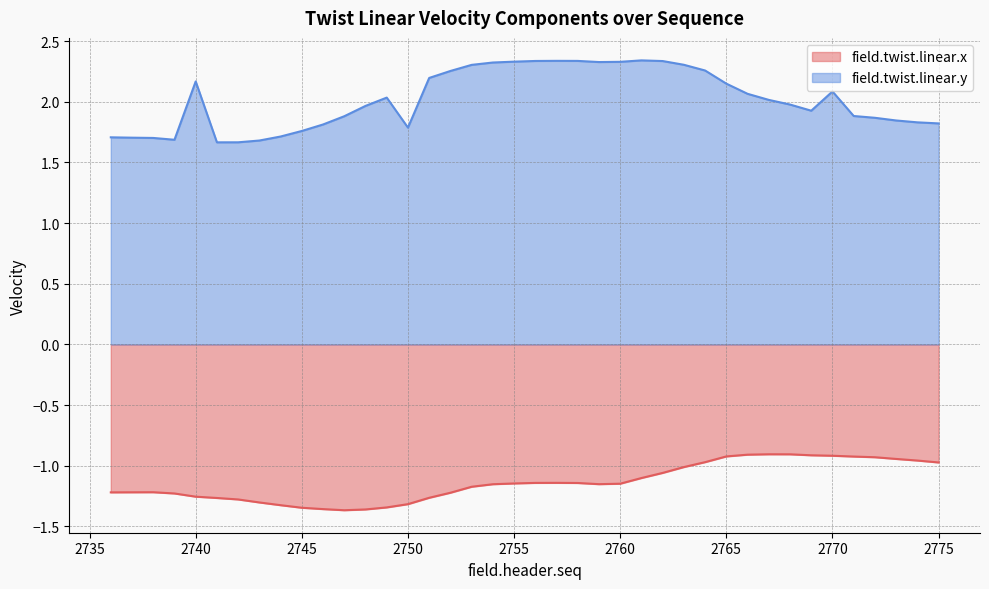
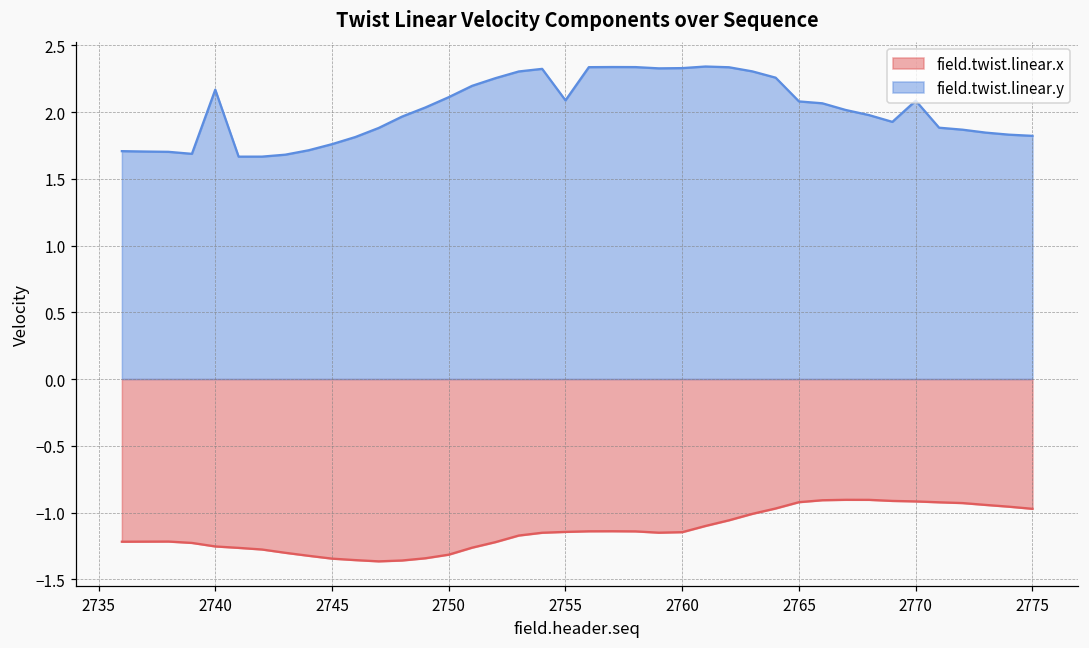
  {
    "field.twist.linear.y": {
      "2740": 2.17,
      "2745": 1.76,
-     "2750": 1.79,
-     "2755": 2.33,
+     "2750": 2.11,
+     "2755": 2.09,
      "2760": 2.33,
-     "2765": 2.15,
+     "2765": 2.08,
      "2770": 2.09,
      "2775": 1.82
    }
  }
